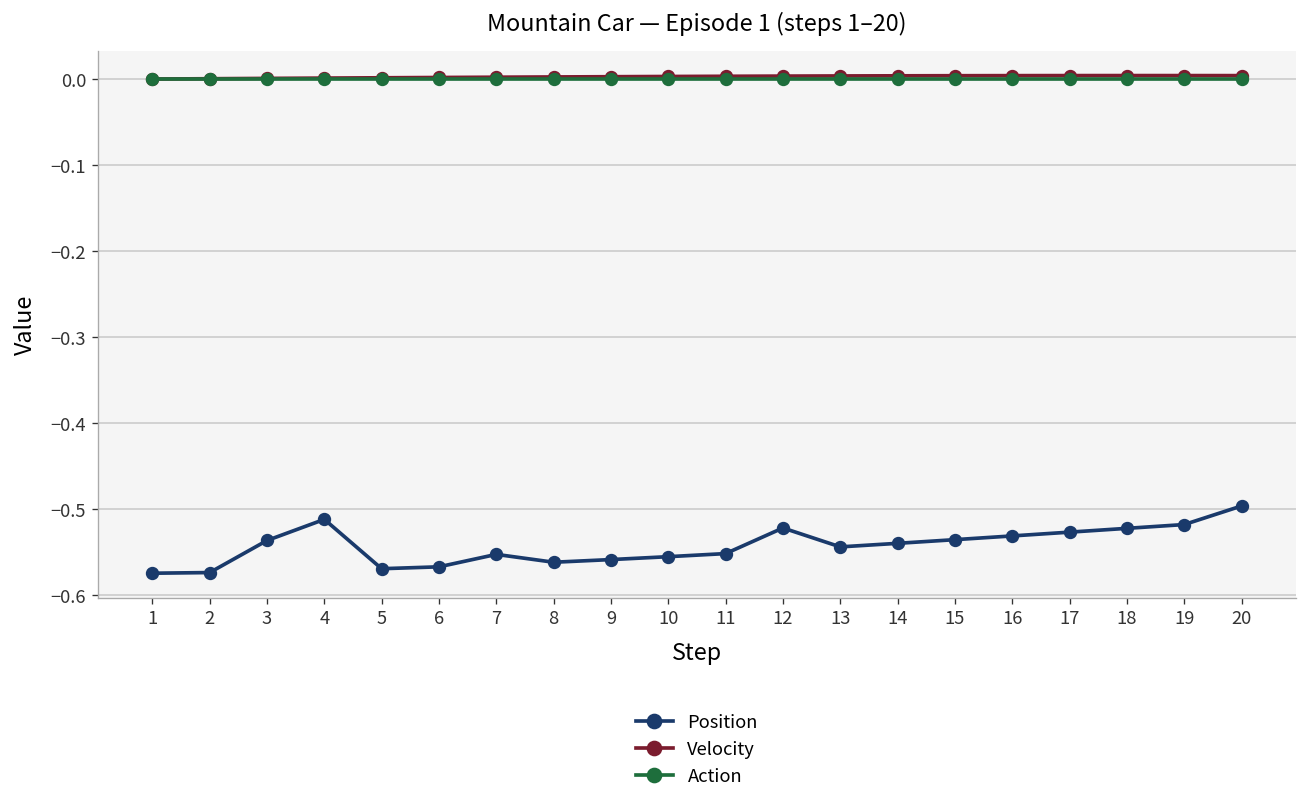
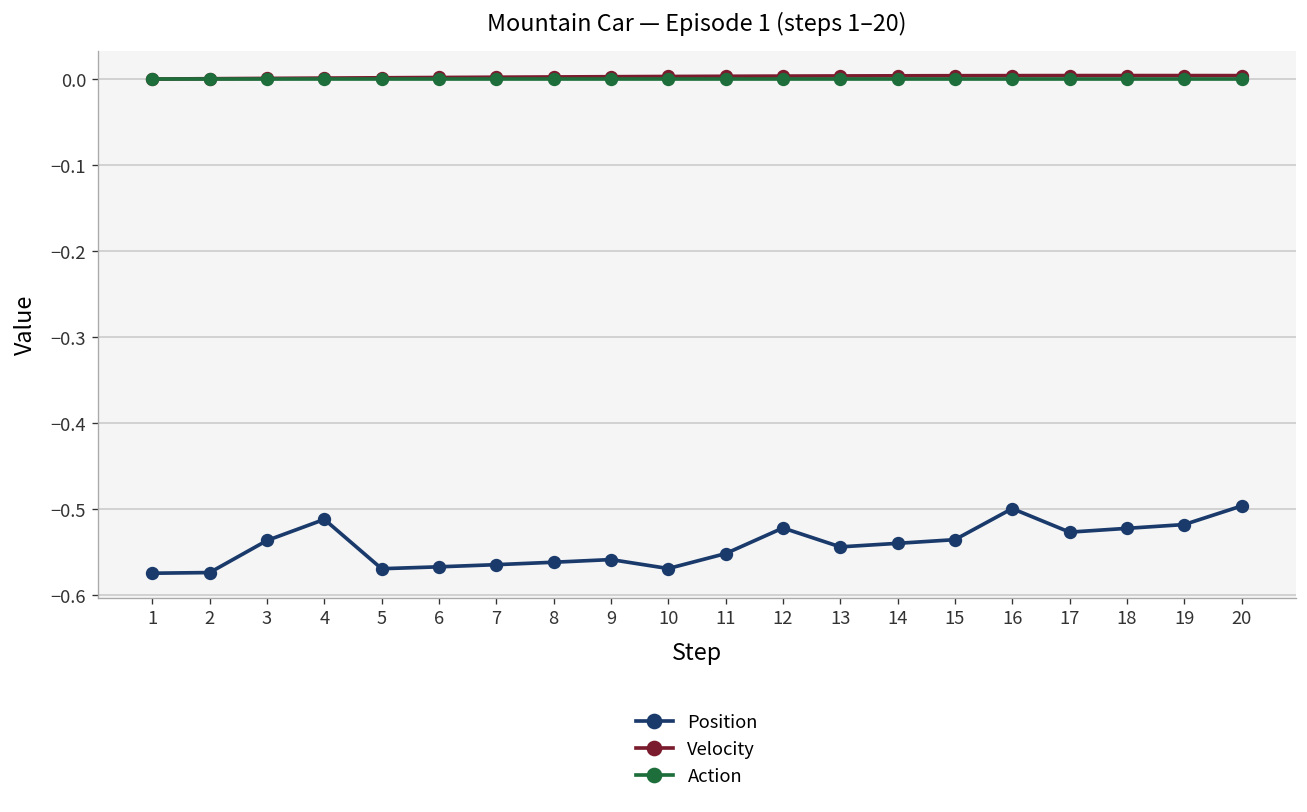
  {
    "Position": {
      "1": -0.57,
      "2": -0.57,
      "3": -0.54,
      "4": -0.51,
      "5": -0.57,
      "6": -0.57,
-     "7": -0.55,
+     "7": -0.56,
      "8": -0.56,
      "9": -0.56,
-     "10": -0.56,
+     "10": -0.57,
      "11": -0.55,
      "12": -0.52,
      "13": -0.54,
      "14": -0.54,
      "15": -0.54,
-     "16": -0.53,
+     "16": -0.50,
      "17": -0.53,
      "18": -0.52,
      "19": -0.52,
      "20": -0.50
    },
    "Velocity": {
      "11": 0.00,
      "12": 0.00,
      "13": 0.00,
      "14": 0.00,
      "15": 0.00,
      "16": 0.00,
      "17": 0.00,
      "18": 0.00,
      "19": 0.00,
      "20": 0.00
    },
    "Action": {
      "11": 0.00,
      "12": 0.00,
      "13": 0.00,
      "14": 0.00,
      "15": 0.00,
      "16": 0.00,
      "17": 0.00,
      "18": 0.00,
      "19": 0.00,
      "20": 0.00
    }
  }
